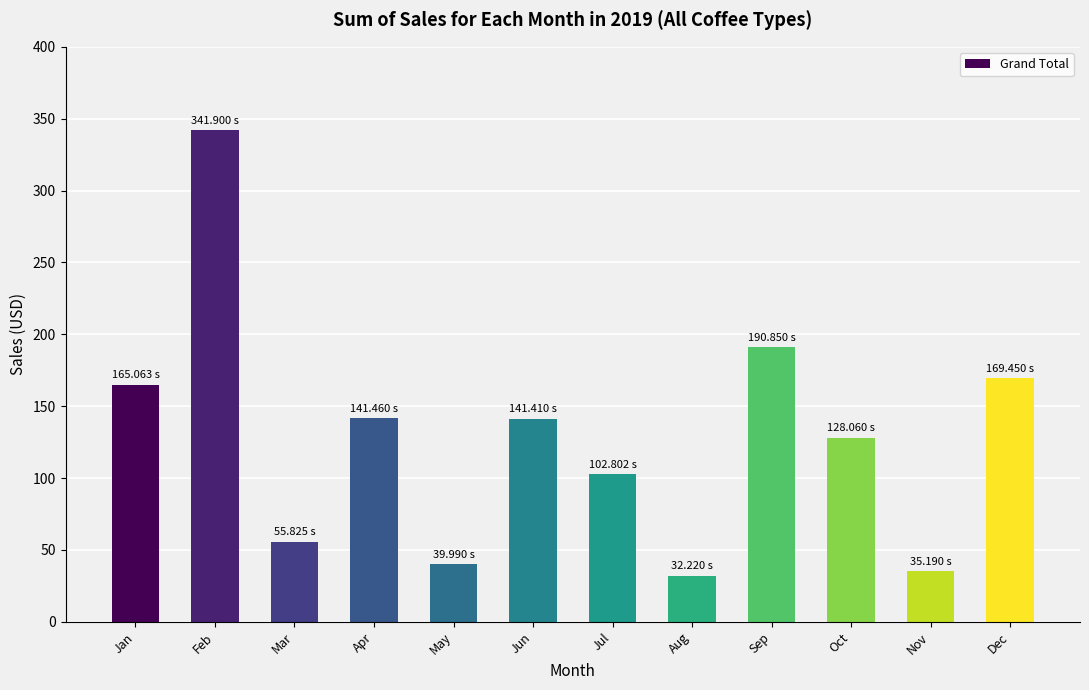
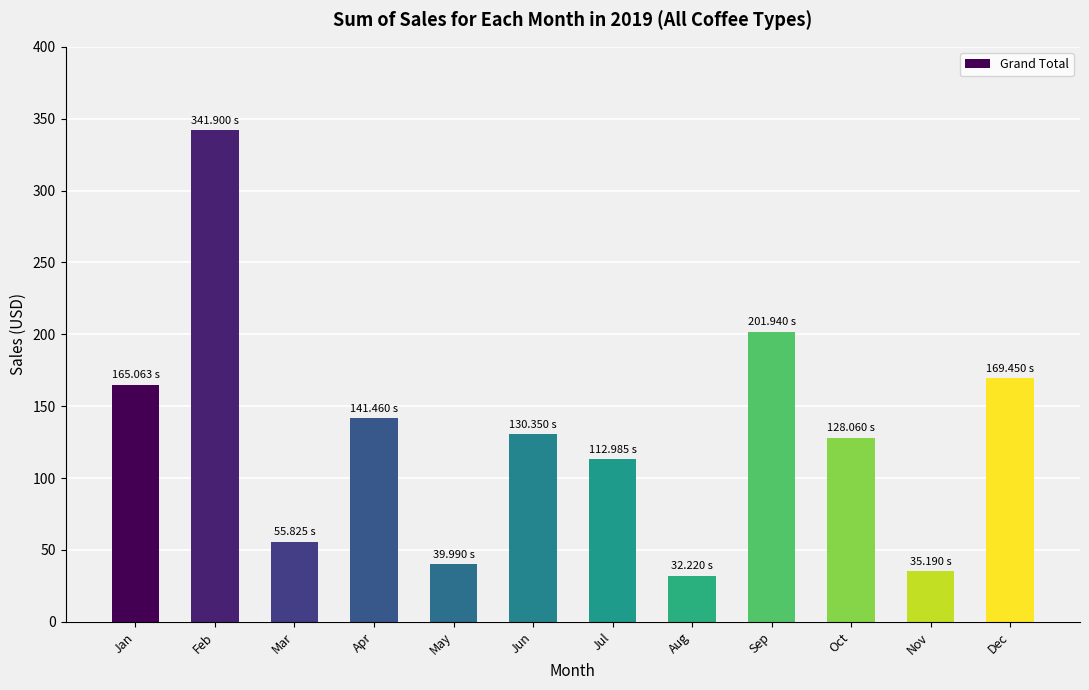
  {
    "Jan": 165.063,
    "Feb": 341.900,
    "Mar": 55.825,
    "Apr": 141.460,
    "May": 39.990,
-   "Jun": 141.410,
-   "Jul": 102.802,
+   "Jun": 130.350,
+   "Jul": 112.985,
    "Aug": 32.220,
-   "Sep": 190.850,
+   "Sep": 201.940,
    "Oct": 128.060,
    "Nov": 35.190,
    "Dec": 169.450
  }
